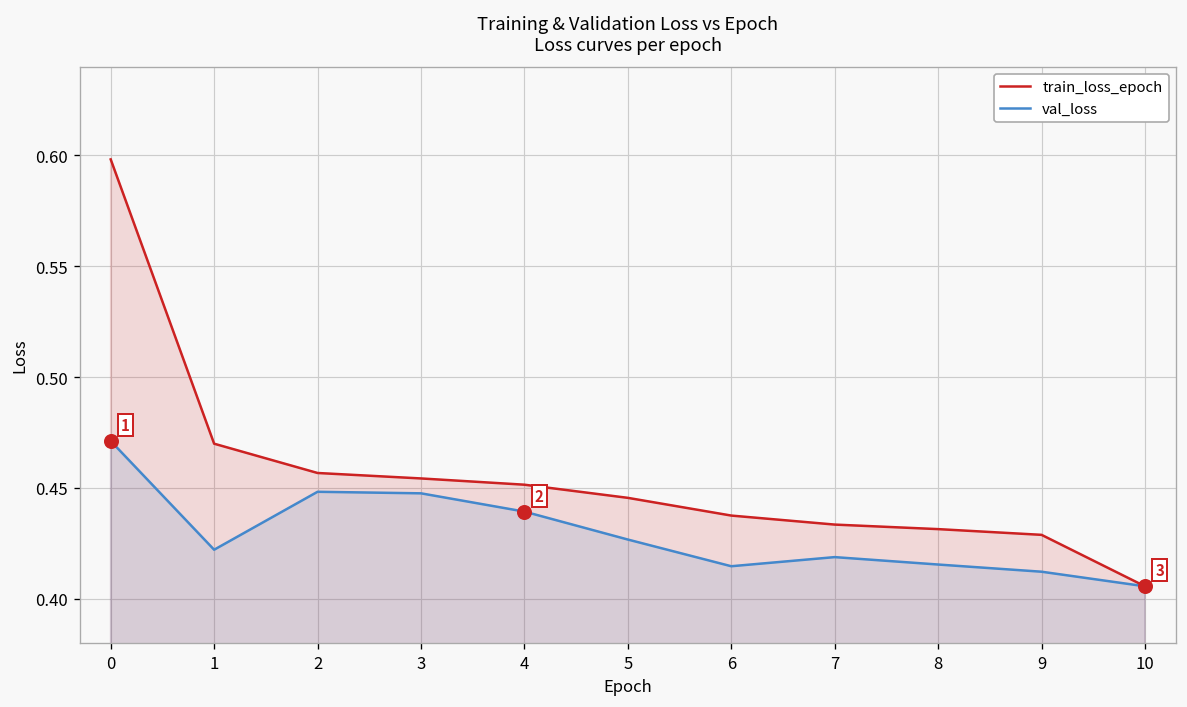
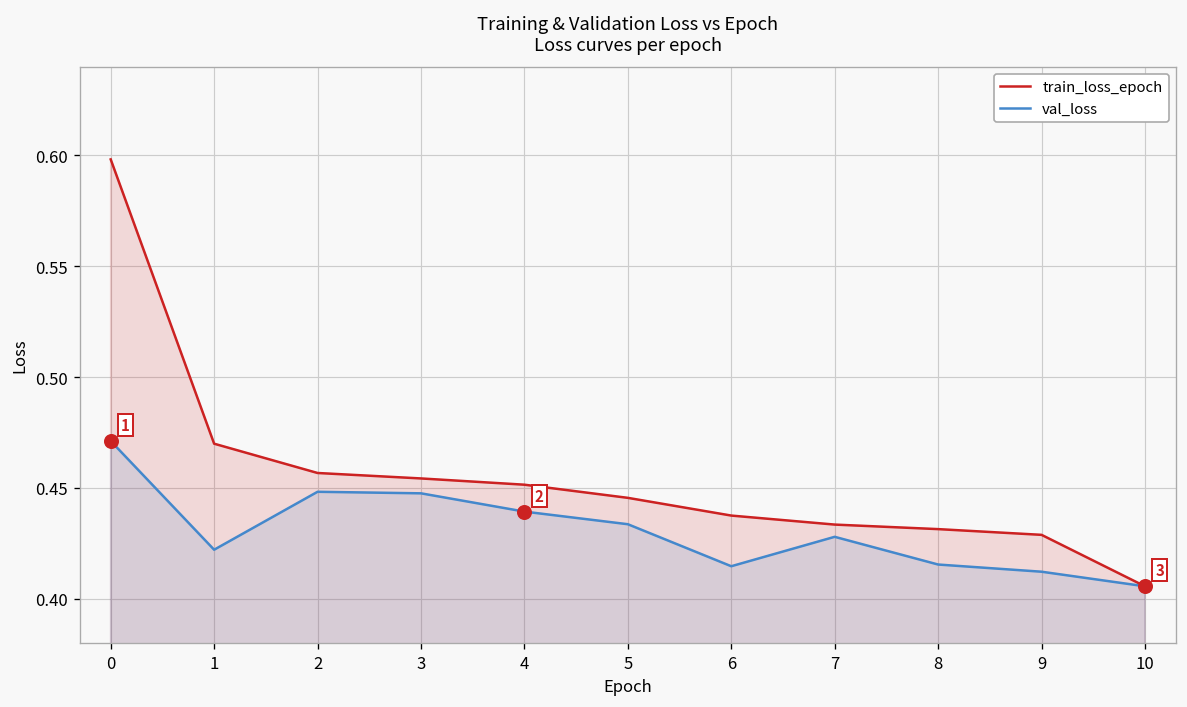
  {
    "val_loss": {
      "1": 0.422,
      "2": 0.448,
      "3": 0.448,
-     "5": 0.427,
+     "5": 0.434,
      "6": 0.415,
-     "7": 0.419,
+     "7": 0.428,
      "8": 0.415,
      "9": 0.412
    }
  }
